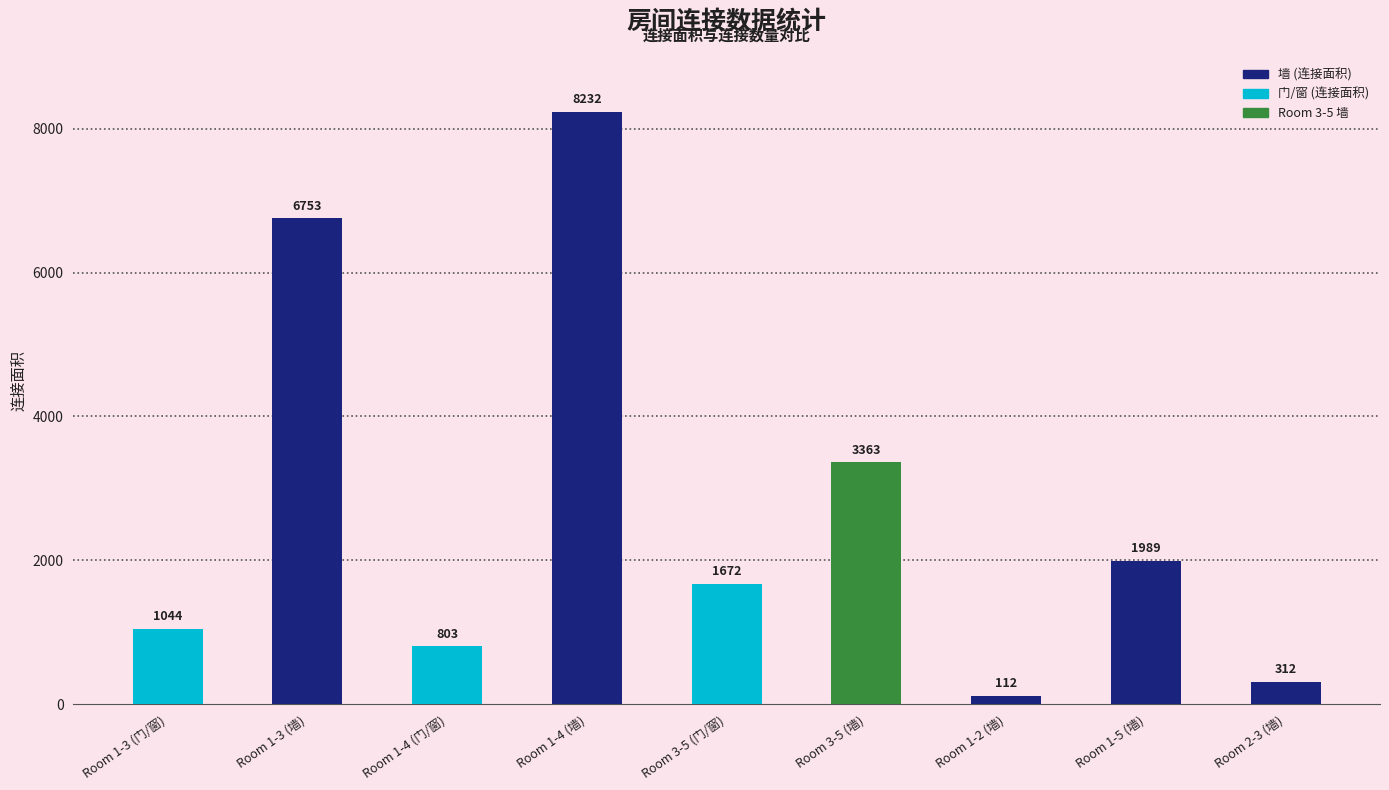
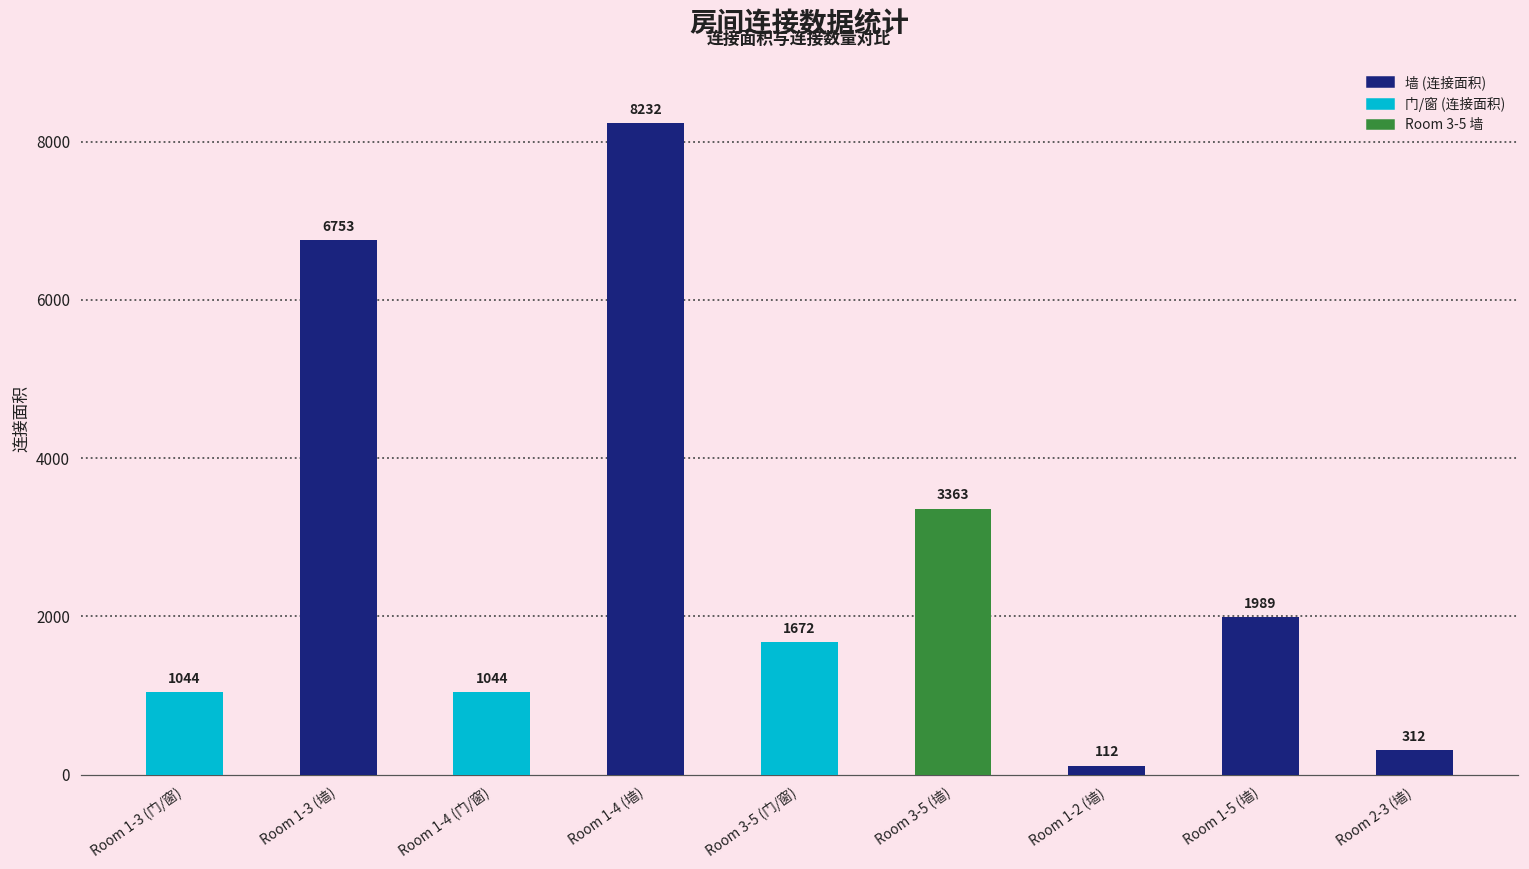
  {
    "Room 1-3 (门/窗)": 1044,
    "Room 1-3 (墙)": 6753,
-   "Room 1-4 (门/窗)": 803,
+   "Room 1-4 (门/窗)": 1044,
    "Room 1-4 (墙)": 8232,
    "Room 3-5 (门/窗)": 1672,
    "Room 3-5 (墙)": 3363,
    "Room 1-2 (墙)": 112,
    "Room 1-5 (墙)": 1989,
    "Room 2-3 (墙)": 312
  }
